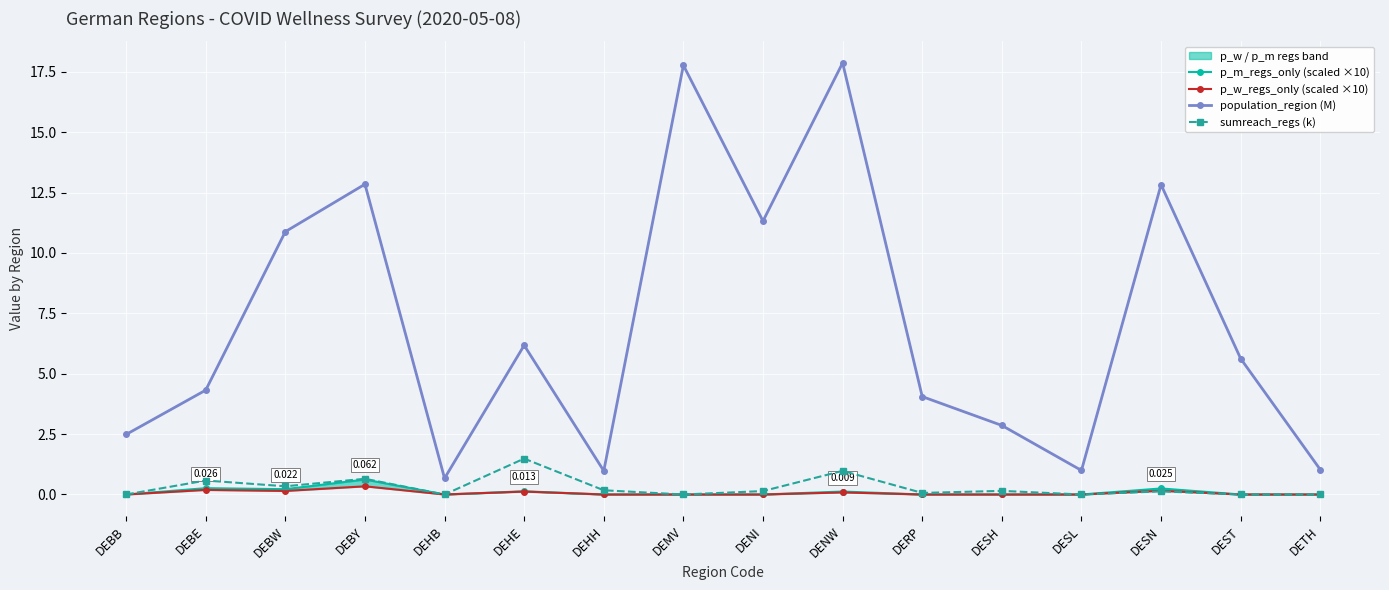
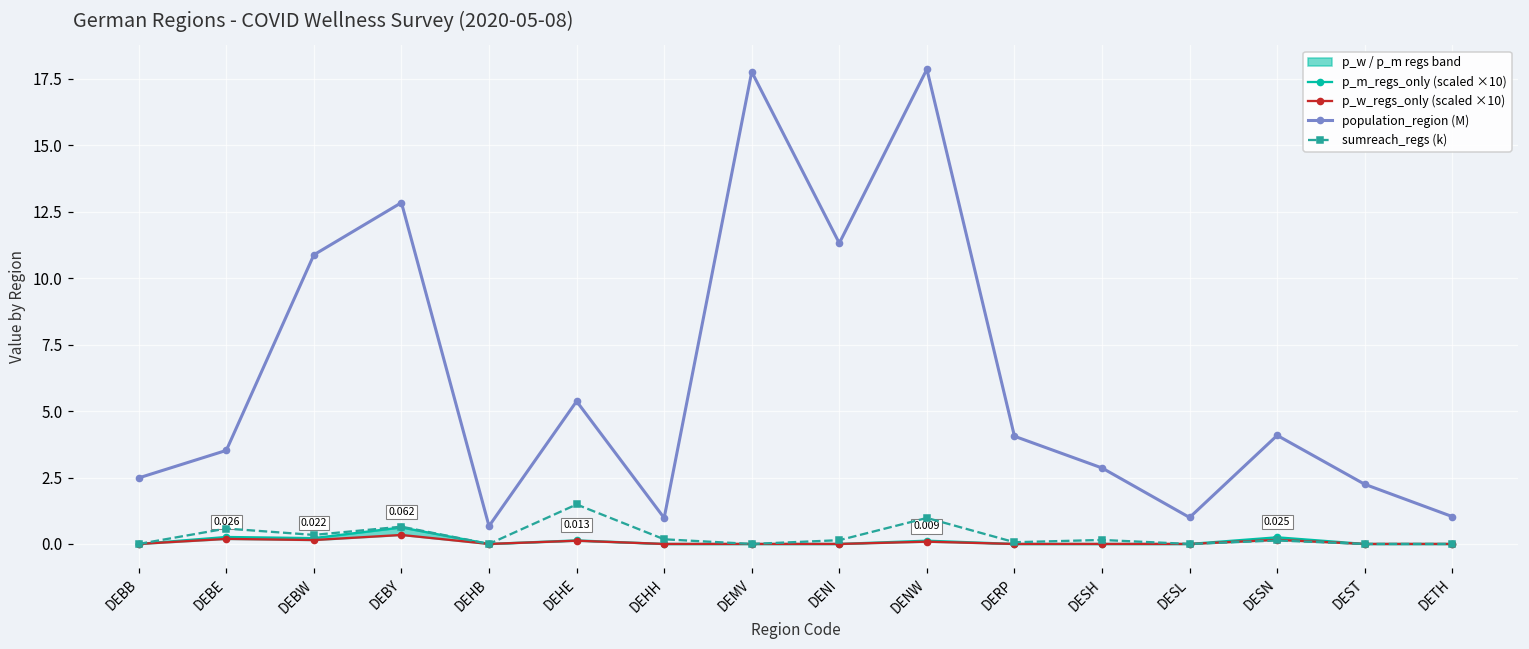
  {
    "p_w_regs_only (scaled ×10)": {
      "DEBY": 0.3
    },
    "population_region (M)": {
      "DEBB": 2.5,
-     "DEBE": 4.3,
+     "DEBE": 3.5,
      "DEBW": 10.9,
      "DEBY": 12.8,
      "DEHB": 0.7,
-     "DEHE": 6.2,
+     "DEHE": 5.4,
      "DEHH": 1.0,
      "DEMV": 17.8,
      "DENI": 11.3,
      "DENW": 17.9,
      "DERP": 4.1,
      "DESH": 2.9,
      "DESL": 1.0,
-     "DESN": 12.8,
-     "DEST": 5.6,
+     "DESN": 4.1,
+     "DEST": 2.2,
      "DETH": 1.0
    }
  }
